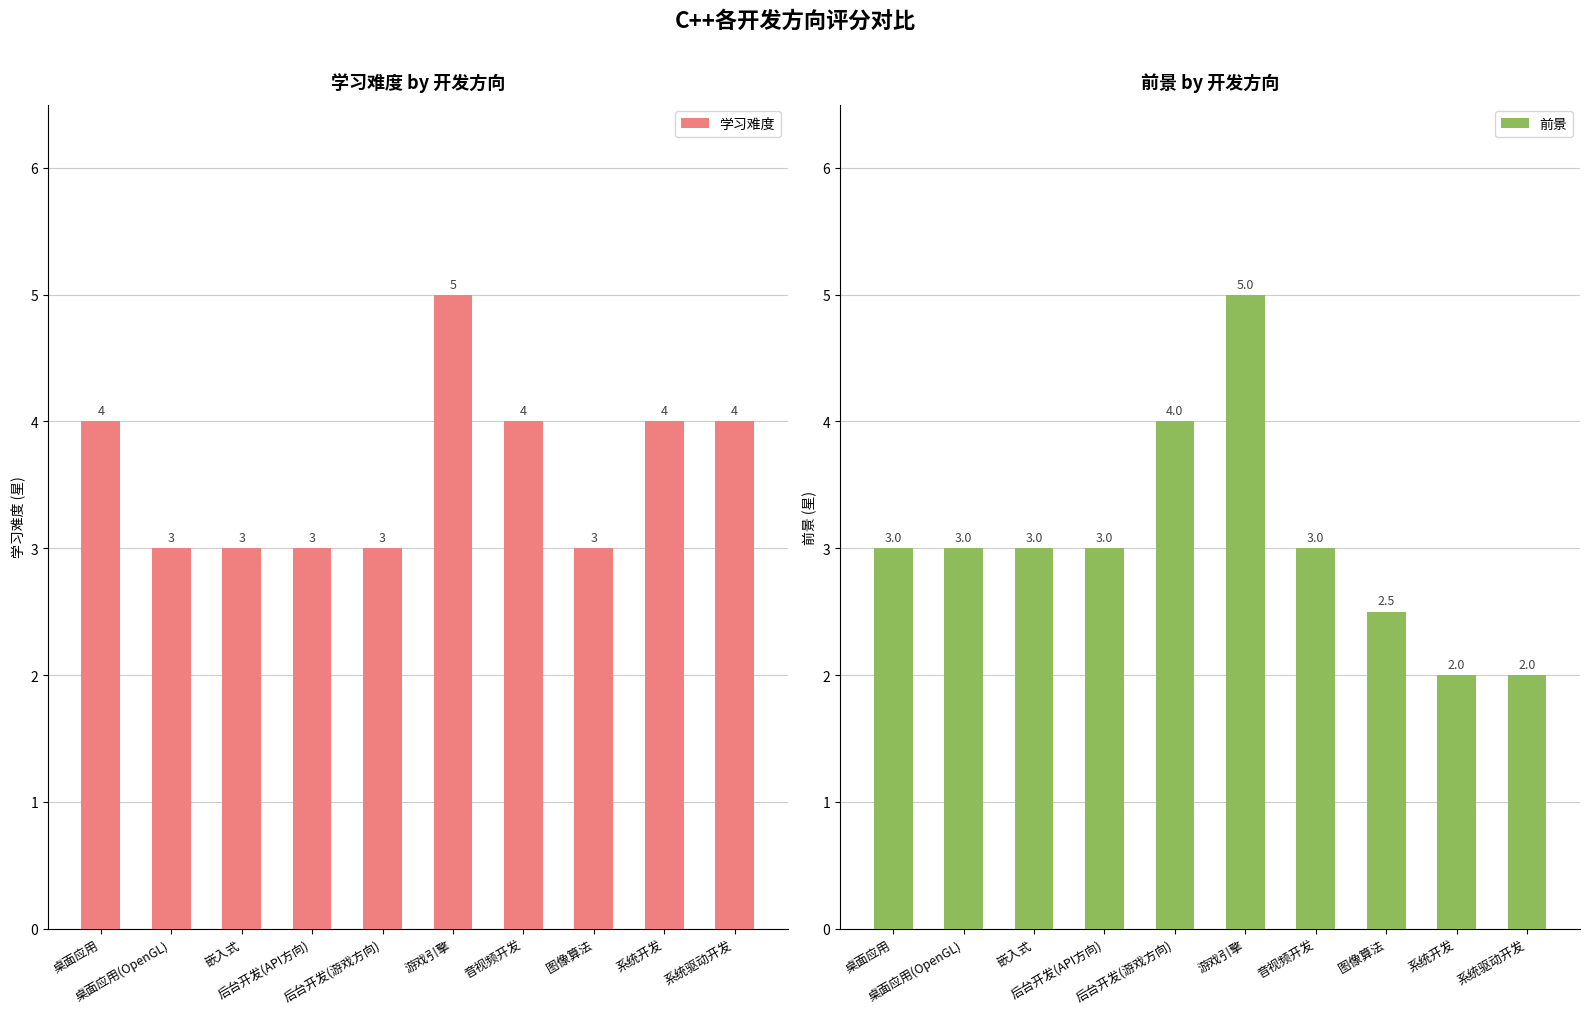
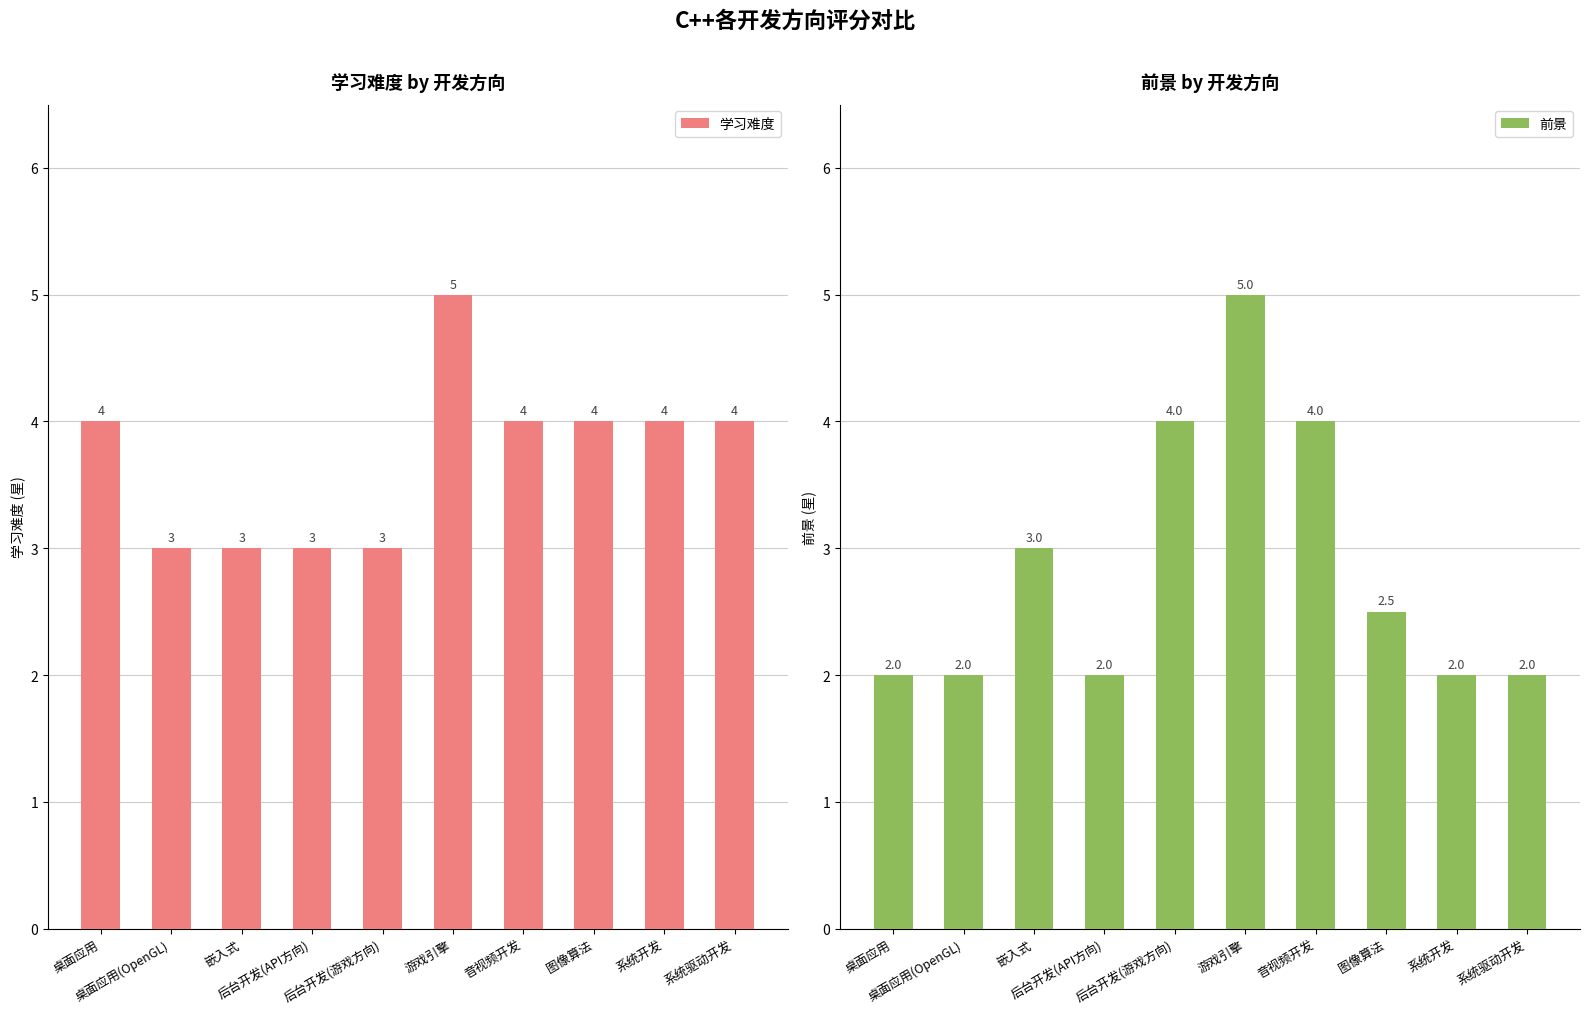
  {
    "学习难度 by 开发方向": {
      "桌面应用": 4,
      "桌面应用(OpenGL)": 3,
      "嵌入式": 3,
      "后台开发(API方向)": 3,
      "后台开发(游戏方向)": 3,
      "游戏引擎": 5,
      "音视频开发": 4,
-     "图像算法": 3,
+     "图像算法": 4,
      "系统开发": 4,
      "系统驱动开发": 4
    },
    "前景 by 开发方向": {
-     "桌面应用": 3.0,
-     "桌面应用(OpenGL)": 3.0,
+     "桌面应用": 2.0,
+     "桌面应用(OpenGL)": 2.0,
      "嵌入式": 3.0,
-     "后台开发(API方向)": 3.0,
+     "后台开发(API方向)": 2.0,
      "后台开发(游戏方向)": 4.0,
      "游戏引擎": 5.0,
-     "音视频开发": 3.0,
+     "音视频开发": 4.0,
      "图像算法": 2.5,
      "系统开发": 2.0,
      "系统驱动开发": 2.0
    }
  }
